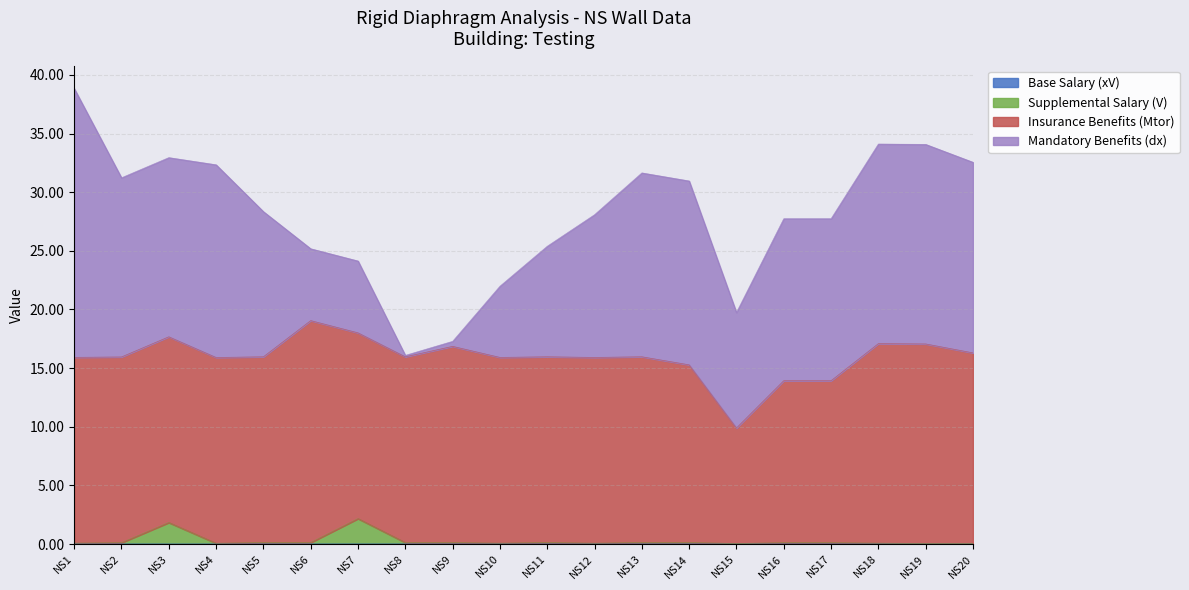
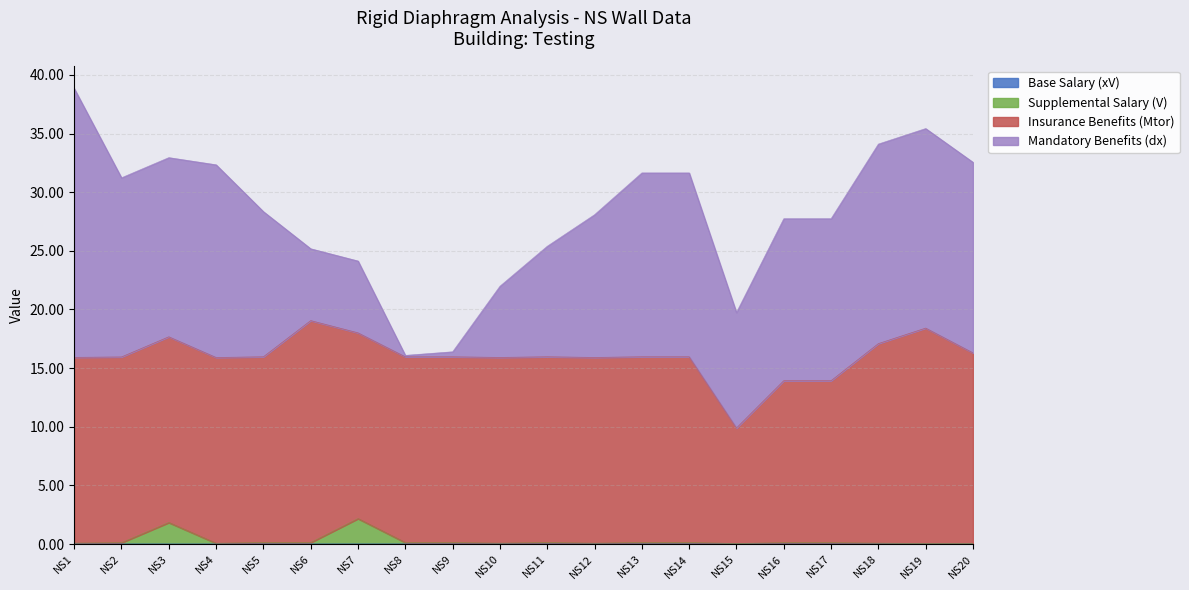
  {
    "Base Salary (xV)": {
      "NS3": 0.0,
      "NS7": 0.1
    },
    "Supplemental Salary (V)": {
      "NS3": 1.8,
      "NS7": 2.1
    },
    "Insurance Benefits (Mtor)": {
      "NS1": 15.8,
      "NS2": 15.8,
      "NS3": 15.8,
      "NS4": 15.8,
      "NS5": 15.8,
      "NS6": 18.9,
      "NS7": 15.8,
-     "NS9": 16.7,
+     "NS9": 15.8,
      "NS10": 15.8,
      "NS11": 15.8,
      "NS12": 15.8,
      "NS13": 15.8,
-     "NS14": 15.1,
+     "NS14": 15.8,
      "NS15": 9.8,
      "NS16": 13.8,
      "NS17": 13.8,
      "NS18": 17.0,
-     "NS19": 17.0,
+     "NS19": 18.4,
      "NS20": 16.2
    },
    "Mandatory Benefits (dx)": {
      "NS1": 22.9,
      "NS2": 15.3,
      "NS3": 15.3,
      "NS4": 16.4,
      "NS5": 12.4,
      "NS6": 6.1,
      "NS7": 6.1,
      "NS9": 0.4,
      "NS10": 6.1,
      "NS11": 9.4,
      "NS12": 12.2,
      "NS13": 15.7,
      "NS14": 15.7,
      "NS15": 9.8,
      "NS16": 13.8,
      "NS17": 13.8,
      "NS18": 17.0,
      "NS19": 17.0,
      "NS20": 16.2
    }
  }
